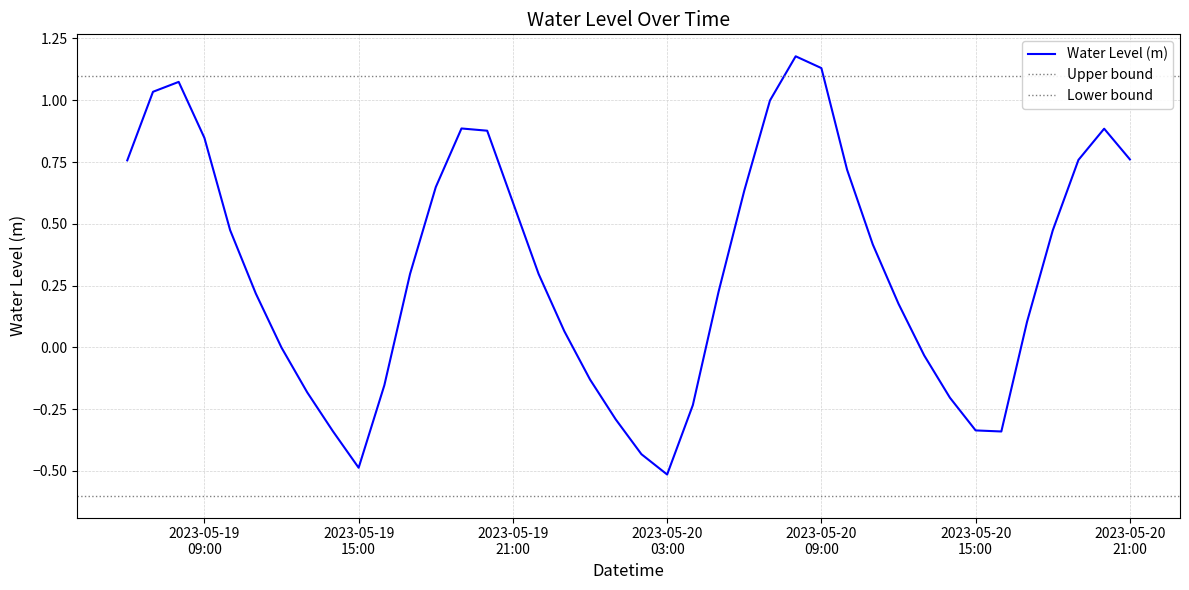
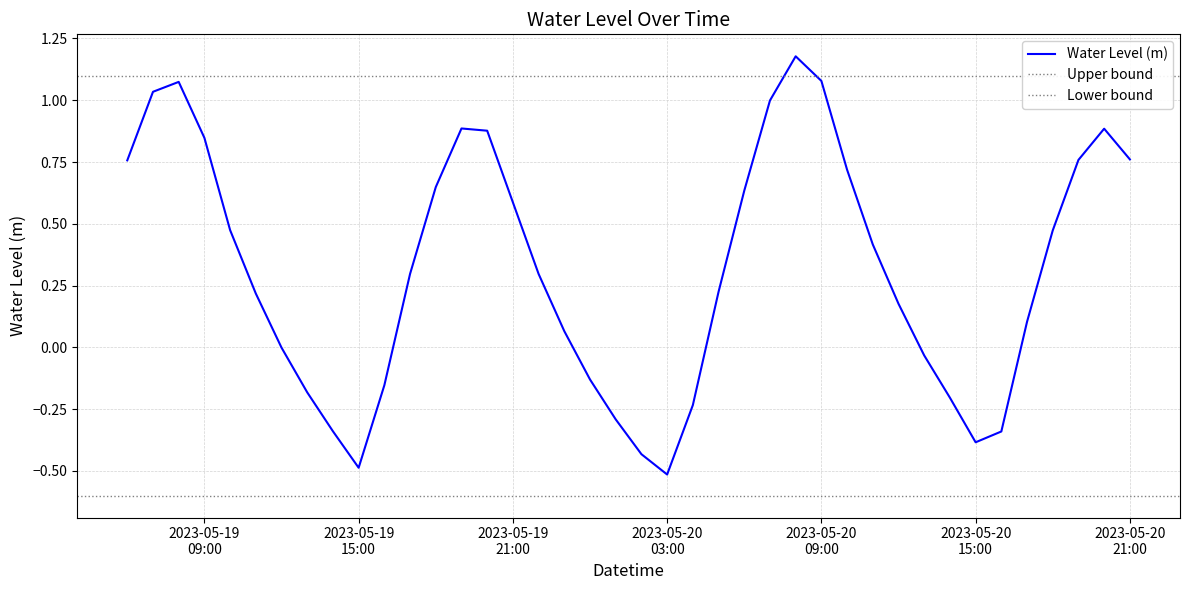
  {
    "2023-05-19 09:00": 0.85,
    "2023-05-19 15:00": -0.49,
    "2023-05-19 21:00": 0.59,
    "2023-05-20 03:00": -0.51,
-   "2023-05-20 09:00": 1.13,
-   "2023-05-20 15:00": -0.34,
+   "2023-05-20 09:00": 1.08,
+   "2023-05-20 15:00": -0.38,
    "2023-05-20 21:00": 0.76
  }
